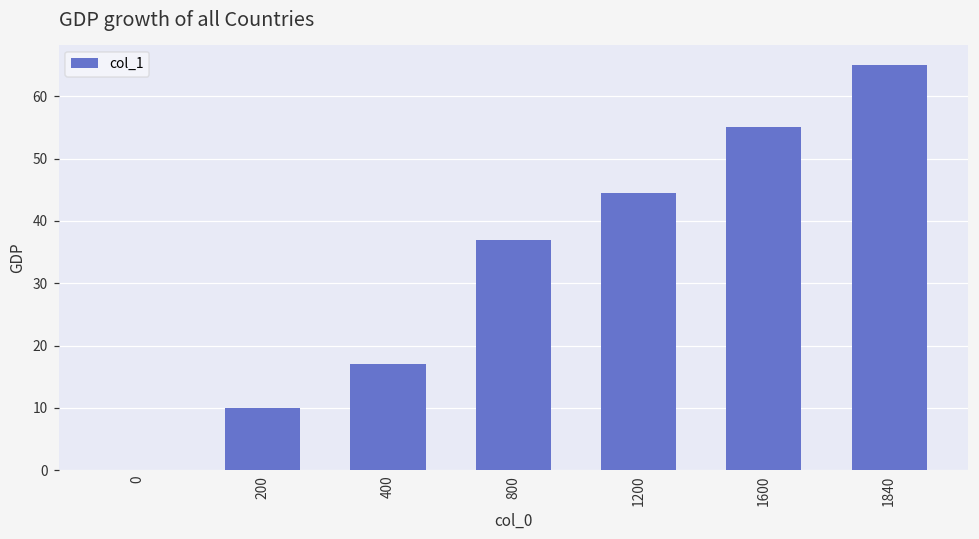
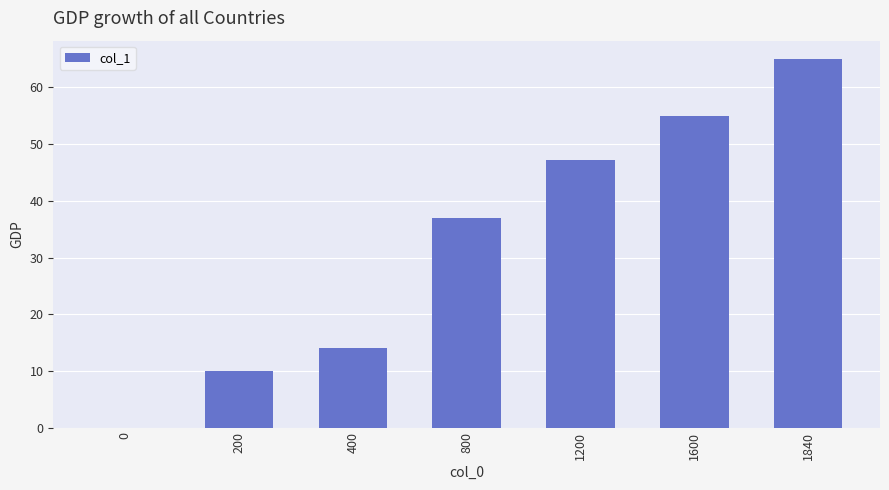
  {
    "0": 0,
    "200": 10,
-   "400": 17,
+   "400": 14,
    "800": 37,
-   "1200": 45,
+   "1200": 47,
    "1600": 55,
    "1840": 65
  }
